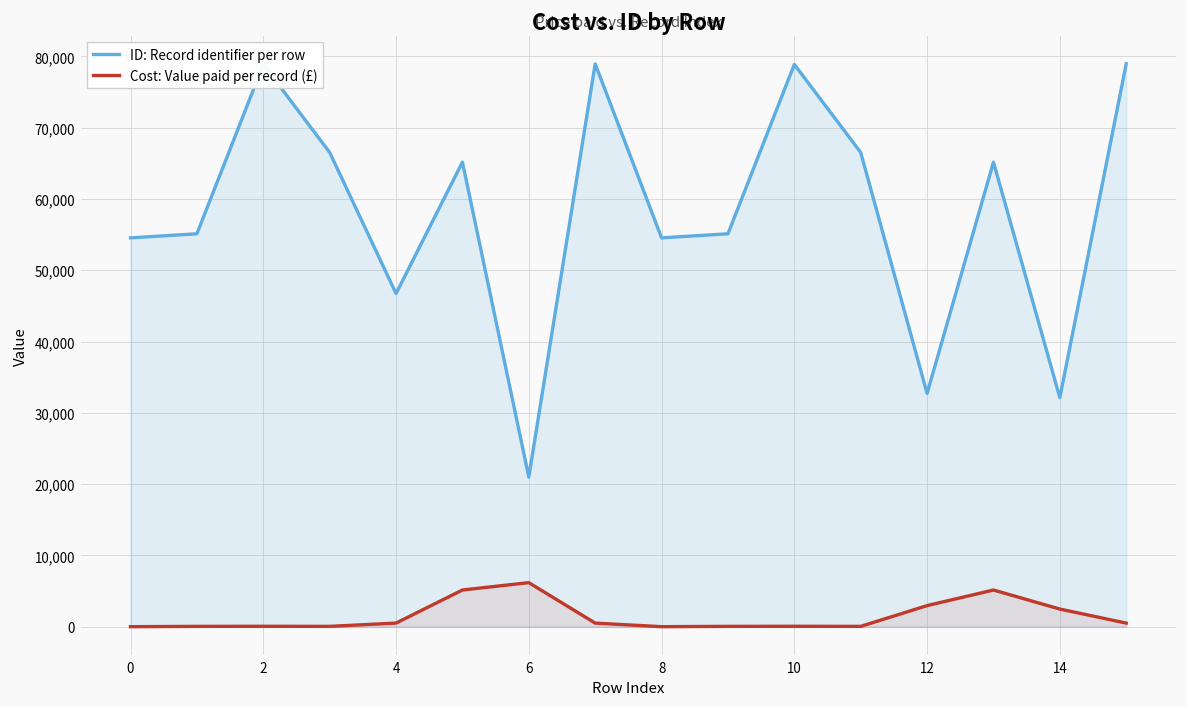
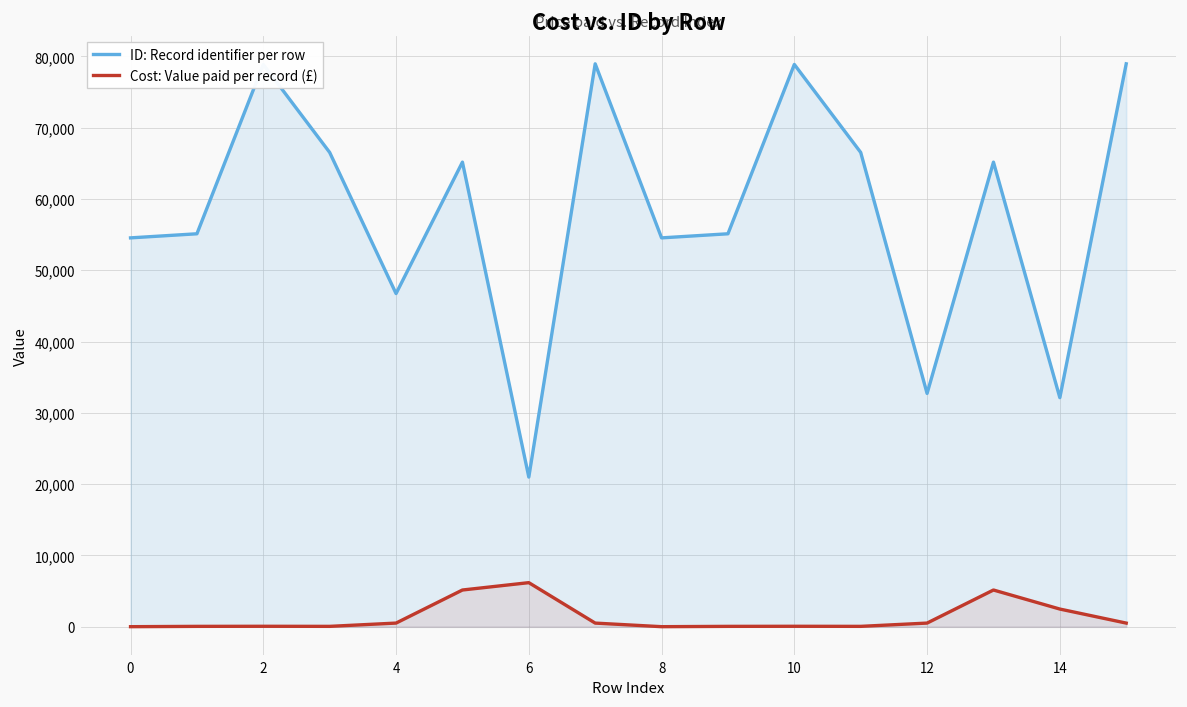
  {
    "ID: Record identifier per row": {
      "0": "55,000",
      "4": "47,000",
      "6": "21,000",
      "8": "55,000",
      "10": "79,000",
      "12": "33,000",
      "14": "32,000"
    },
    "Cost: Value paid per record (£)": {
      "0": "0",
      "2": "0",
      "4": "1,000",
      "6": "6,000",
      "8": "0",
      "10": "0",
-     "12": "3,000",
+     "12": "1,000",
      "14": "2,000"
    }
  }
